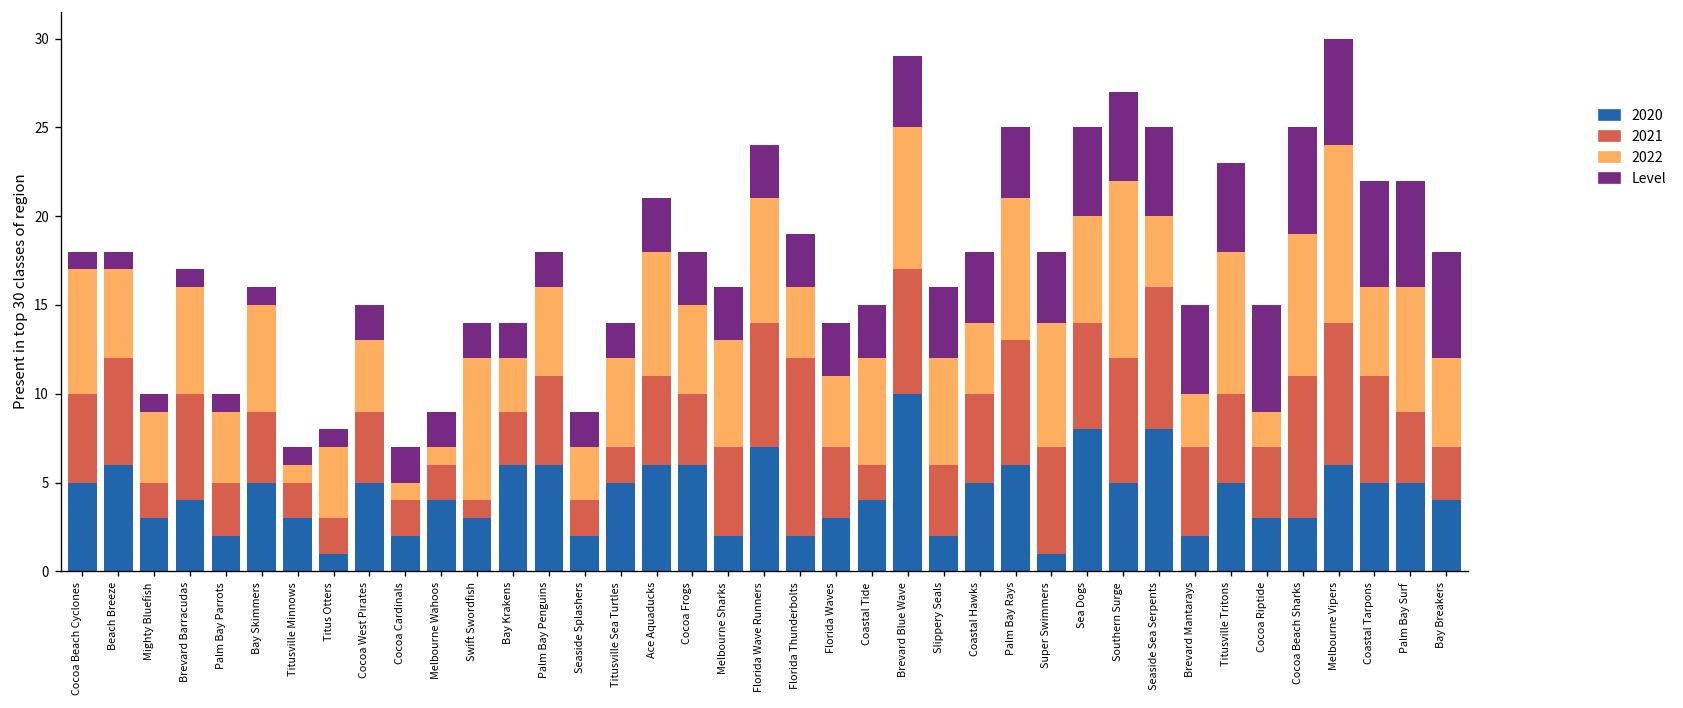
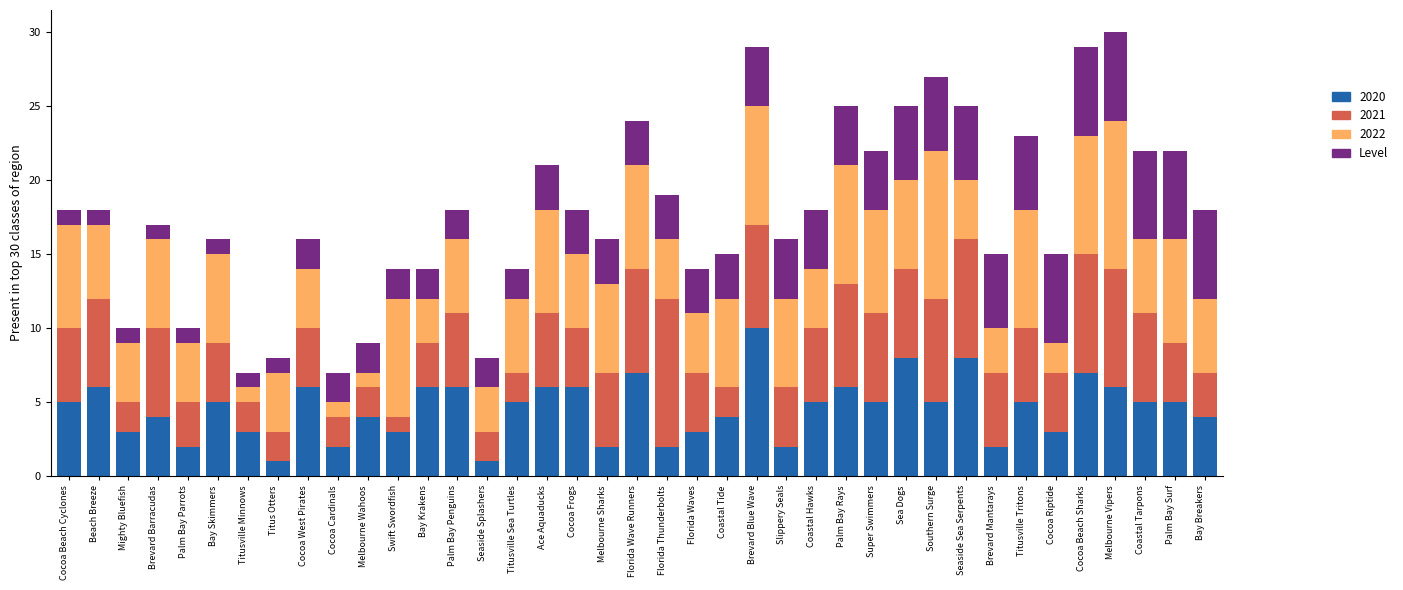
  {
    "2020": {
      "Cocoa Beach Cyclones": 5,
      "Beach Breeze": 6,
      "Mighty Bluefish": 3,
      "Brevard Barracudas": 4,
      "Palm Bay Parrots": 2,
      "Bay Skimmers": 5,
      "Titusville Minnows": 3,
      "Titus Otters": 1,
-     "Cocoa West Pirates": 5,
+     "Cocoa West Pirates": 6,
      "Cocoa Cardinals": 2,
      "Melbourne Wahoos": 4,
      "Swift Swordfish": 3,
      "Bay Krakens": 6,
      "Palm Bay Penguins": 6,
-     "Seaside Splashers": 2,
+     "Seaside Splashers": 1,
      "Titusville Sea Turtles": 5,
      "Ace Aquaducks": 6,
      "Cocoa Frogs": 6,
      "Melbourne Sharks": 2,
      "Florida Wave Runners": 7,
      "Florida Thunderbolts": 2,
      "Florida Waves": 3,
      "Coastal Tide": 4,
      "Brevard Blue Wave": 10,
      "Slippery Seals": 2,
      "Coastal Hawks": 5,
      "Palm Bay Rays": 6,
-     "Super Swimmers": 1,
+     "Super Swimmers": 5,
      "Sea Dogs": 8,
      "Southern Surge": 5,
      "Seaside Sea Serpents": 8,
      "Brevard Mantarays": 2,
      "Titusville Tritons": 5,
      "Cocoa Riptide": 3,
-     "Cocoa Beach Sharks": 3,
+     "Cocoa Beach Sharks": 7,
      "Melbourne Vipers": 6,
      "Coastal Tarpons": 5,
      "Palm Bay Surf": 5,
      "Bay Breakers": 4
    },
    "2021": {
      "Cocoa Beach Cyclones": 5,
      "Beach Breeze": 6,
      "Mighty Bluefish": 2,
      "Brevard Barracudas": 6,
      "Palm Bay Parrots": 3,
      "Bay Skimmers": 4,
      "Titusville Minnows": 2,
      "Titus Otters": 2,
      "Cocoa West Pirates": 4,
      "Cocoa Cardinals": 2,
      "Melbourne Wahoos": 2,
      "Swift Swordfish": 1,
      "Bay Krakens": 3,
      "Palm Bay Penguins": 5,
      "Seaside Splashers": 2,
      "Titusville Sea Turtles": 2,
      "Ace Aquaducks": 5,
      "Cocoa Frogs": 4,
      "Melbourne Sharks": 5,
      "Florida Wave Runners": 7,
      "Florida Thunderbolts": 10,
      "Florida Waves": 4,
      "Coastal Tide": 2,
      "Brevard Blue Wave": 7,
      "Slippery Seals": 4,
      "Coastal Hawks": 5,
      "Palm Bay Rays": 7,
      "Super Swimmers": 6,
      "Sea Dogs": 6,
      "Southern Surge": 7,
      "Seaside Sea Serpents": 8,
      "Brevard Mantarays": 5,
      "Titusville Tritons": 5,
      "Cocoa Riptide": 4,
      "Cocoa Beach Sharks": 8,
      "Melbourne Vipers": 8,
      "Coastal Tarpons": 6,
      "Palm Bay Surf": 4,
      "Bay Breakers": 3
    },
    "2022": {
      "Cocoa Beach Cyclones": 7,
      "Beach Breeze": 5,
      "Mighty Bluefish": 4,
      "Brevard Barracudas": 6,
      "Palm Bay Parrots": 4,
      "Bay Skimmers": 6,
      "Titusville Minnows": 1,
      "Titus Otters": 4,
      "Cocoa West Pirates": 4,
      "Cocoa Cardinals": 1,
      "Melbourne Wahoos": 1,
      "Swift Swordfish": 8,
      "Bay Krakens": 3,
      "Palm Bay Penguins": 5,
      "Seaside Splashers": 3,
      "Titusville Sea Turtles": 5,
      "Ace Aquaducks": 7,
      "Cocoa Frogs": 5,
      "Melbourne Sharks": 6,
      "Florida Wave Runners": 7,
      "Florida Thunderbolts": 4,
      "Florida Waves": 4,
      "Coastal Tide": 6,
      "Brevard Blue Wave": 8,
      "Slippery Seals": 6,
      "Coastal Hawks": 4,
      "Palm Bay Rays": 8,
      "Super Swimmers": 7,
      "Sea Dogs": 6,
      "Southern Surge": 10,
      "Seaside Sea Serpents": 4,
      "Brevard Mantarays": 3,
      "Titusville Tritons": 8,
      "Cocoa Riptide": 2,
      "Cocoa Beach Sharks": 8,
      "Melbourne Vipers": 10,
      "Coastal Tarpons": 5,
      "Palm Bay Surf": 7,
      "Bay Breakers": 5
    },
    "Level": {
      "Cocoa Beach Cyclones": 1,
      "Beach Breeze": 1,
      "Mighty Bluefish": 1,
      "Brevard Barracudas": 1,
      "Palm Bay Parrots": 1,
      "Bay Skimmers": 1,
      "Titusville Minnows": 1,
      "Titus Otters": 1,
      "Cocoa West Pirates": 2,
      "Cocoa Cardinals": 2,
      "Melbourne Wahoos": 2,
      "Swift Swordfish": 2,
      "Bay Krakens": 2,
      "Palm Bay Penguins": 2,
      "Seaside Splashers": 2,
      "Titusville Sea Turtles": 2,
      "Ace Aquaducks": 3,
      "Cocoa Frogs": 3,
      "Melbourne Sharks": 3,
      "Florida Wave Runners": 3,
      "Florida Thunderbolts": 3,
      "Florida Waves": 3,
      "Coastal Tide": 3,
      "Brevard Blue Wave": 4,
      "Slippery Seals": 4,
      "Coastal Hawks": 4,
      "Palm Bay Rays": 4,
      "Super Swimmers": 4,
      "Sea Dogs": 5,
      "Southern Surge": 5,
      "Seaside Sea Serpents": 5,
      "Brevard Mantarays": 5,
      "Titusville Tritons": 5,
      "Cocoa Riptide": 6,
      "Cocoa Beach Sharks": 6,
      "Melbourne Vipers": 6,
      "Coastal Tarpons": 6,
      "Palm Bay Surf": 6,
      "Bay Breakers": 6
    }
  }
